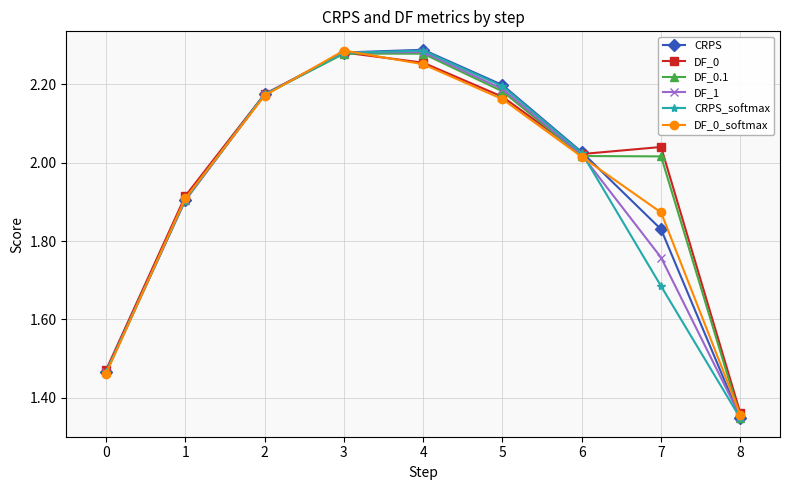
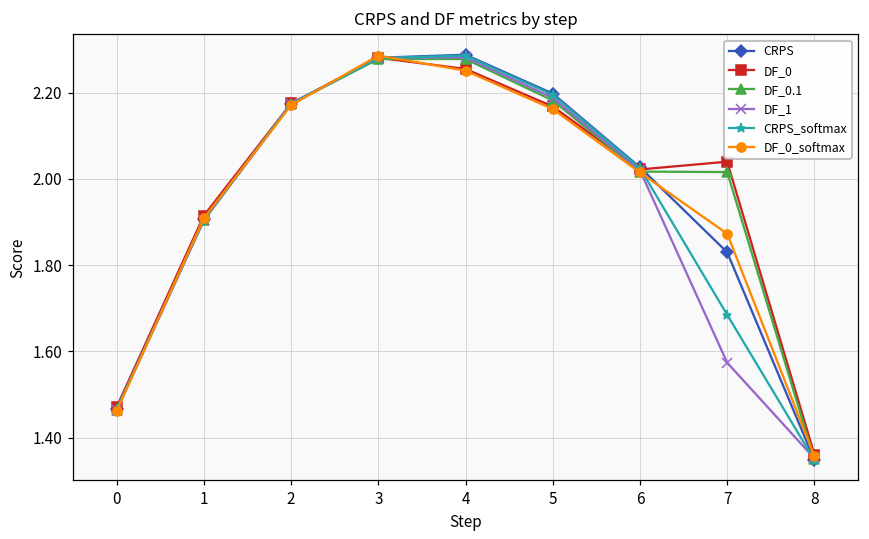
  {
    "CRPS": {
      "7": 1.83
    },
    "DF_0": {
      "7": 2.04
    },
    "DF_0.1": {
      "7": 2.02
    },
    "DF_1": {
-     "7": 1.76
+     "7": 1.57
    },
    "CRPS_softmax": {
      "7": 1.69
    },
    "DF_0_softmax": {
      "7": 1.87
    }
  }
